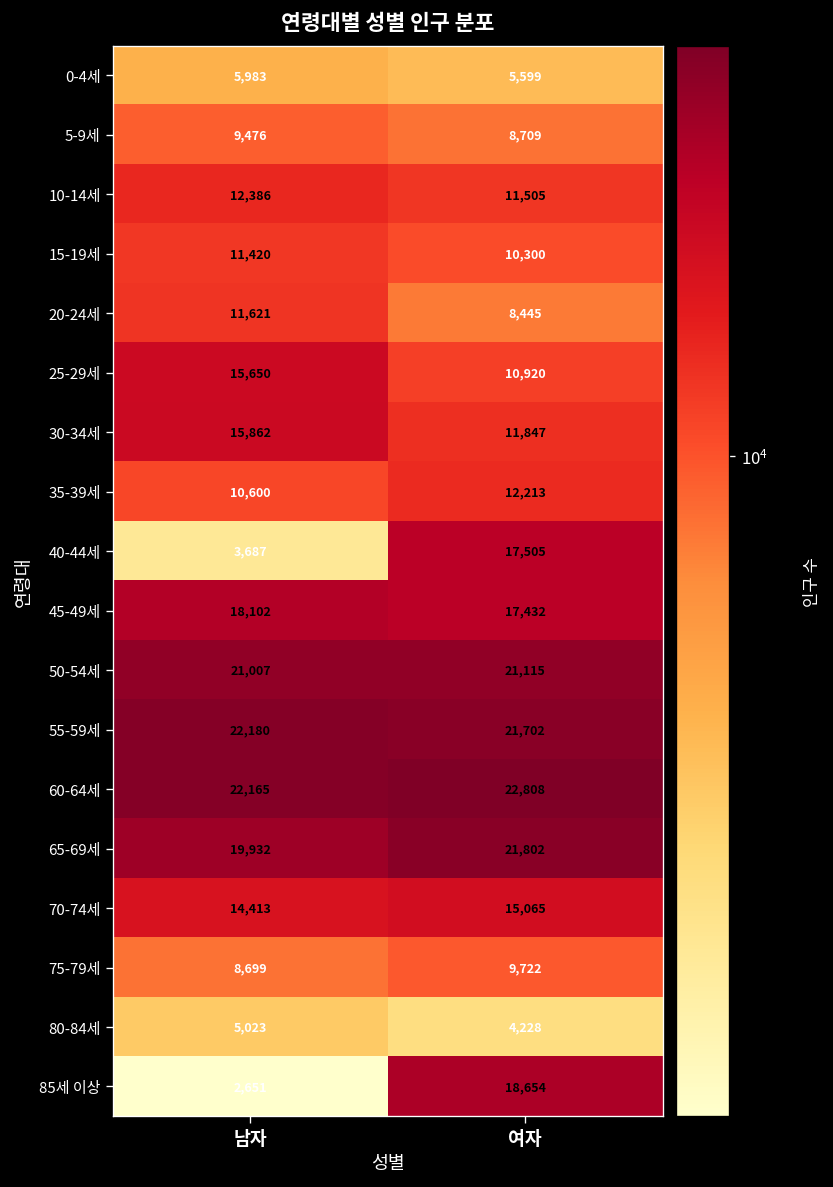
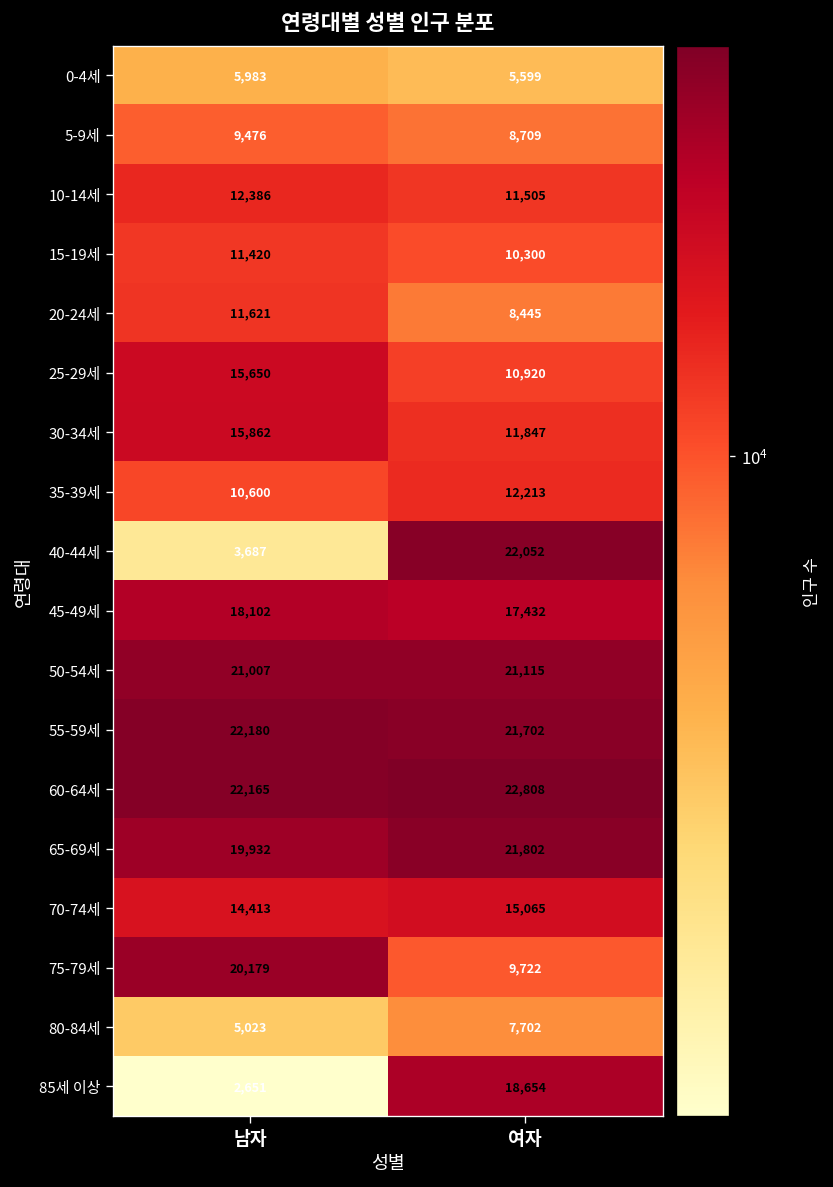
  {
    "0-4세": {
      "남자": "5,983",
      "여자": "5,599"
    },
    "5-9세": {
      "남자": "9,476",
      "여자": "8,709"
    },
    "10-14세": {
      "남자": "12,386",
      "여자": "11,505"
    },
    "15-19세": {
      "남자": "11,420",
      "여자": "10,300"
    },
    "20-24세": {
      "남자": "11,621",
      "여자": "8,445"
    },
    "25-29세": {
      "남자": "15,650",
      "여자": "10,920"
    },
    "30-34세": {
      "남자": "15,862",
      "여자": "11,847"
    },
    "35-39세": {
      "남자": "10,600",
      "여자": "12,213"
    },
    "40-44세": {
      "남자": "3,687",
-     "여자": "17,505"
+     "여자": "22,052"
    },
    "45-49세": {
      "남자": "18,102",
      "여자": "17,432"
    },
    "50-54세": {
      "남자": "21,007",
      "여자": "21,115"
    },
    "55-59세": {
      "남자": "22,180",
      "여자": "21,702"
    },
    "60-64세": {
      "남자": "22,165",
      "여자": "22,808"
    },
    "65-69세": {
      "남자": "19,932",
      "여자": "21,802"
    },
    "70-74세": {
      "남자": "14,413",
      "여자": "15,065"
    },
    "75-79세": {
-     "남자": "8,699",
+     "남자": "20,179",
      "여자": "9,722"
    },
    "80-84세": {
      "남자": "5,023",
-     "여자": "4,228"
+     "여자": "7,702"
    },
    "85세 이상": {
      "남자": "2,651",
      "여자": "18,654"
    }
  }
